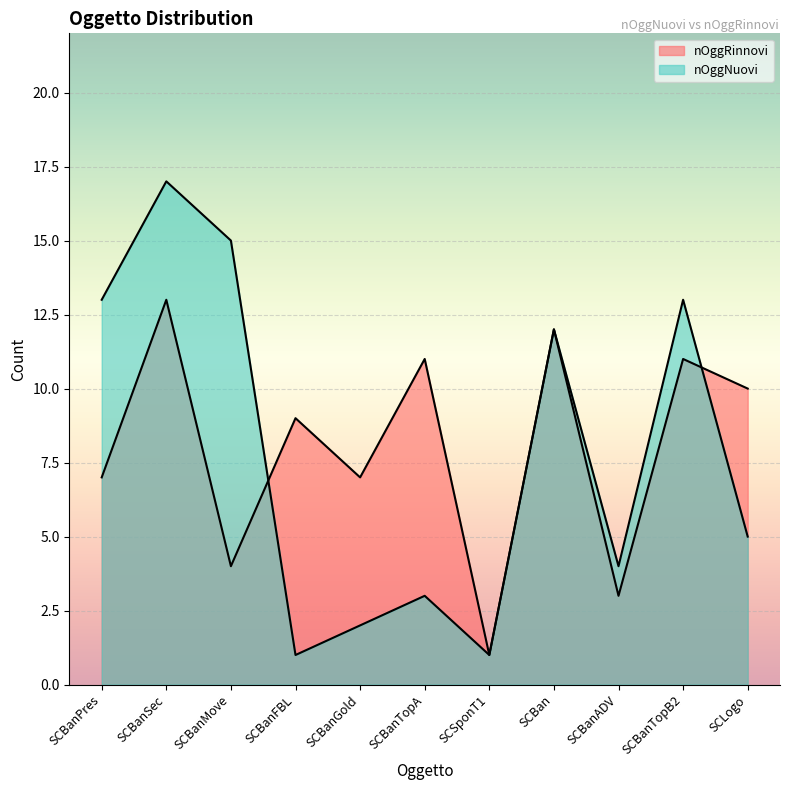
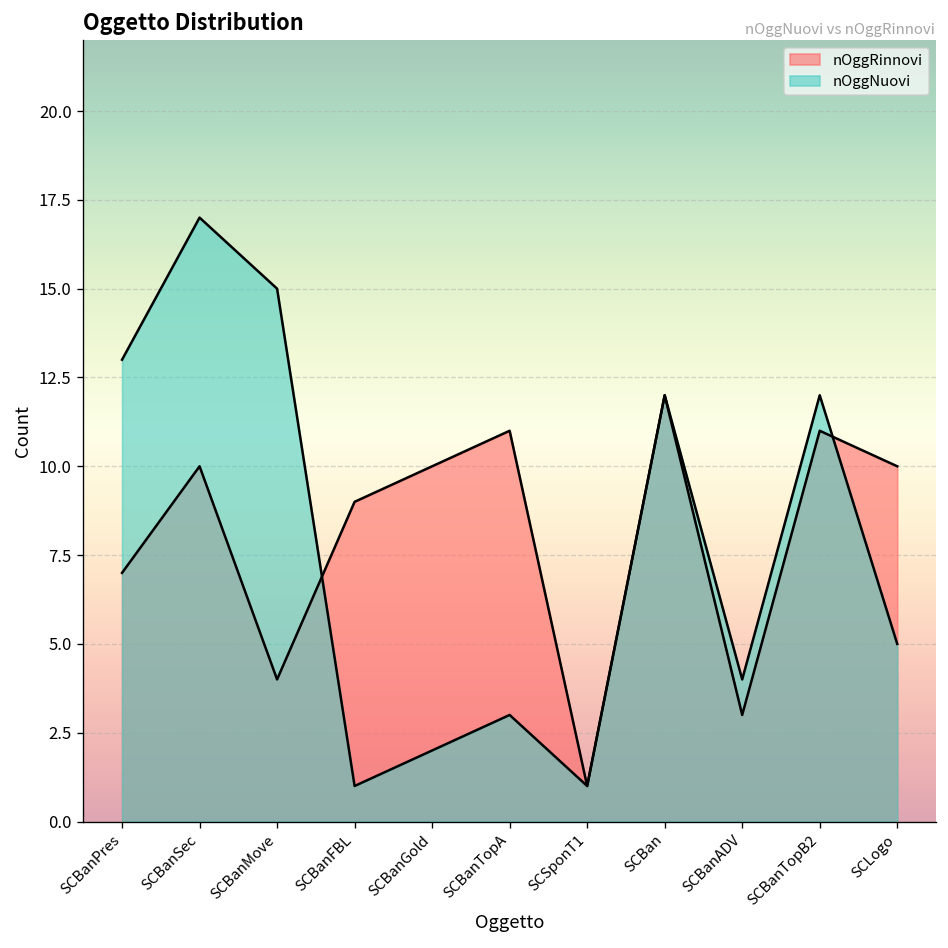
  {
    "nOggRinnovi": {
      "SCBanPres": 7,
-     "SCBanSec": 13,
+     "SCBanSec": 10,
      "SCBanMove": 4,
      "SCBanFBL": 9,
-     "SCBanGold": 7,
+     "SCBanGold": 10,
      "SCBanTopA": 11,
      "SCBanADV": 3,
      "SCBanTopB2": 11,
      "SCLogo": 10
    },
    "nOggNuovi": {
      "SCBanPres": 13,
      "SCBanSec": 17,
      "SCBanMove": 15,
      "SCBanFBL": 1,
      "SCBanGold": 2,
      "SCBanTopA": 3,
      "SCBanADV": 4,
-     "SCBanTopB2": 13,
+     "SCBanTopB2": 12,
      "SCLogo": 5
    }
  }
